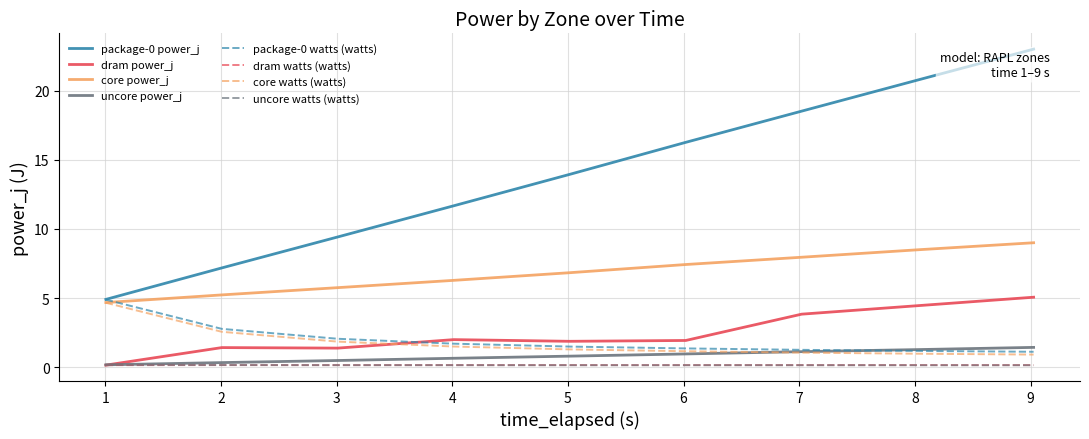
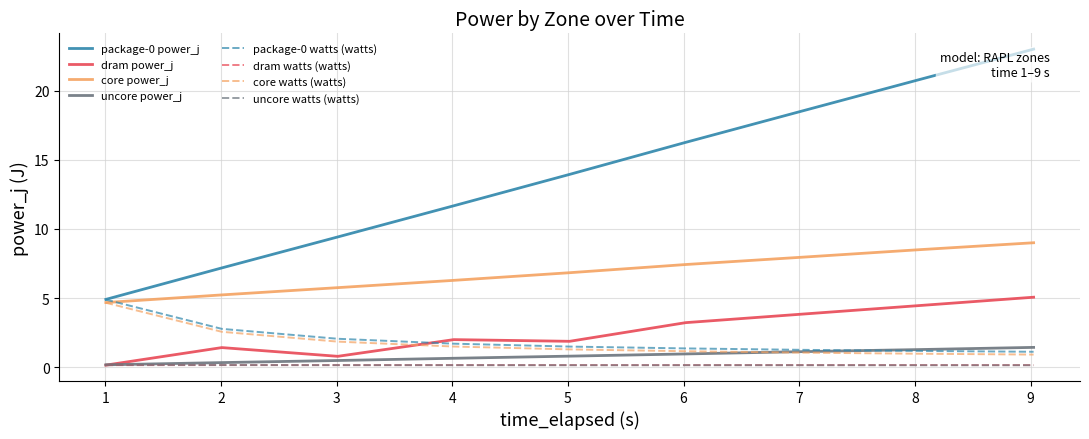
  {
    "dram power_j": {
      "2": 1.4,
-     "3": 1.4,
+     "3": 0.8,
      "4": 2.0,
      "5": 1.9,
-     "6": 1.9
+     "6": 3.2
    }
  }
